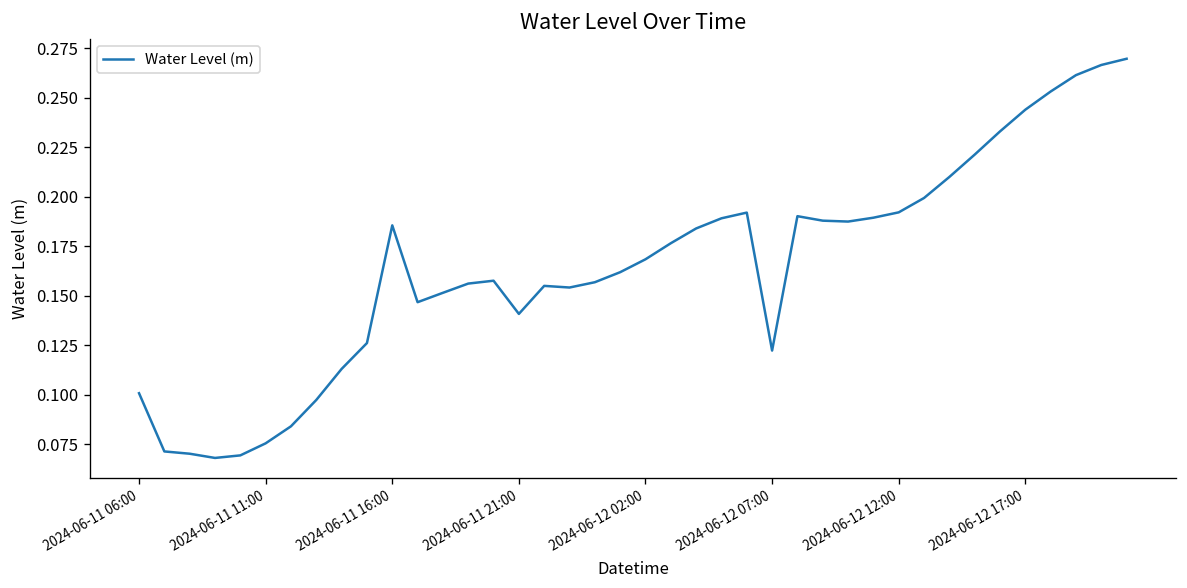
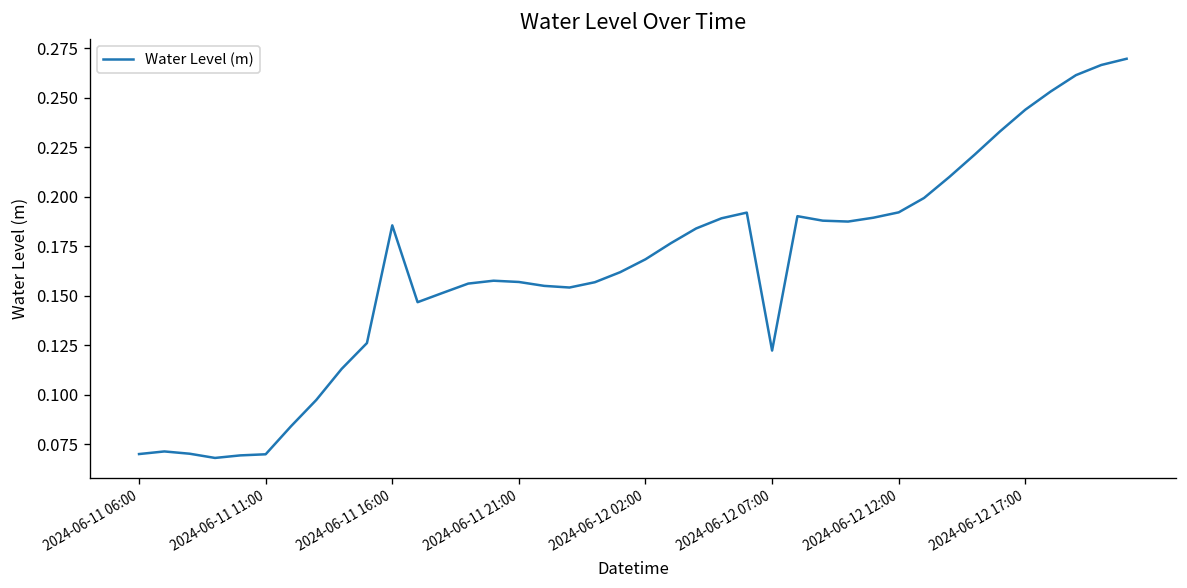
  {
-   "2024-06-11 06:00": 0.101,
-   "2024-06-11 11:00": 0.075,
+   "2024-06-11 06:00": 0.070,
+   "2024-06-11 11:00": 0.070,
    "2024-06-11 16:00": 0.186,
-   "2024-06-11 21:00": 0.141,
+   "2024-06-11 21:00": 0.157,
    "2024-06-12 02:00": 0.168,
    "2024-06-12 07:00": 0.122,
    "2024-06-12 12:00": 0.192,
    "2024-06-12 17:00": 0.244
  }
